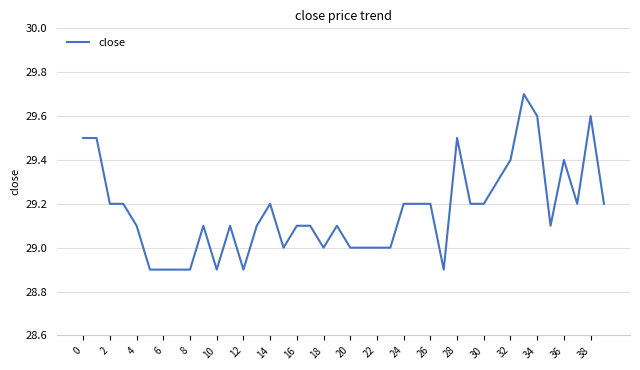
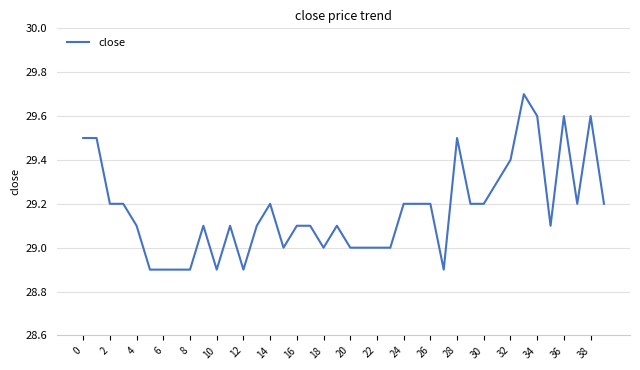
  {
    "0": 29.5,
    "2": 29.2,
    "4": 29.1,
    "6": 28.9,
    "8": 28.9,
    "10": 28.9,
    "12": 28.9,
    "14": 29.2,
    "16": 29.1,
    "18": 29.0,
    "20": 29.0,
    "22": 29.0,
    "24": 29.2,
    "26": 29.2,
    "28": 29.5,
    "30": 29.2,
    "32": 29.4,
    "34": 29.6,
-   "36": 29.4,
+   "36": 29.6,
    "38": 29.6
  }
